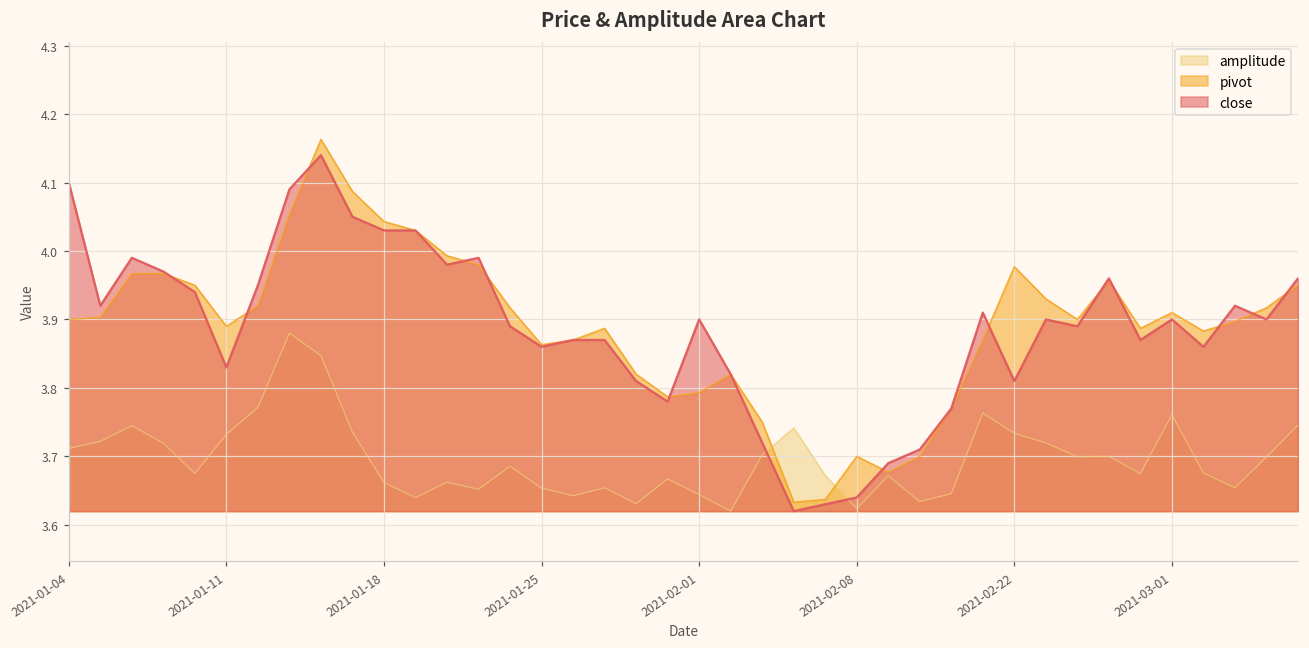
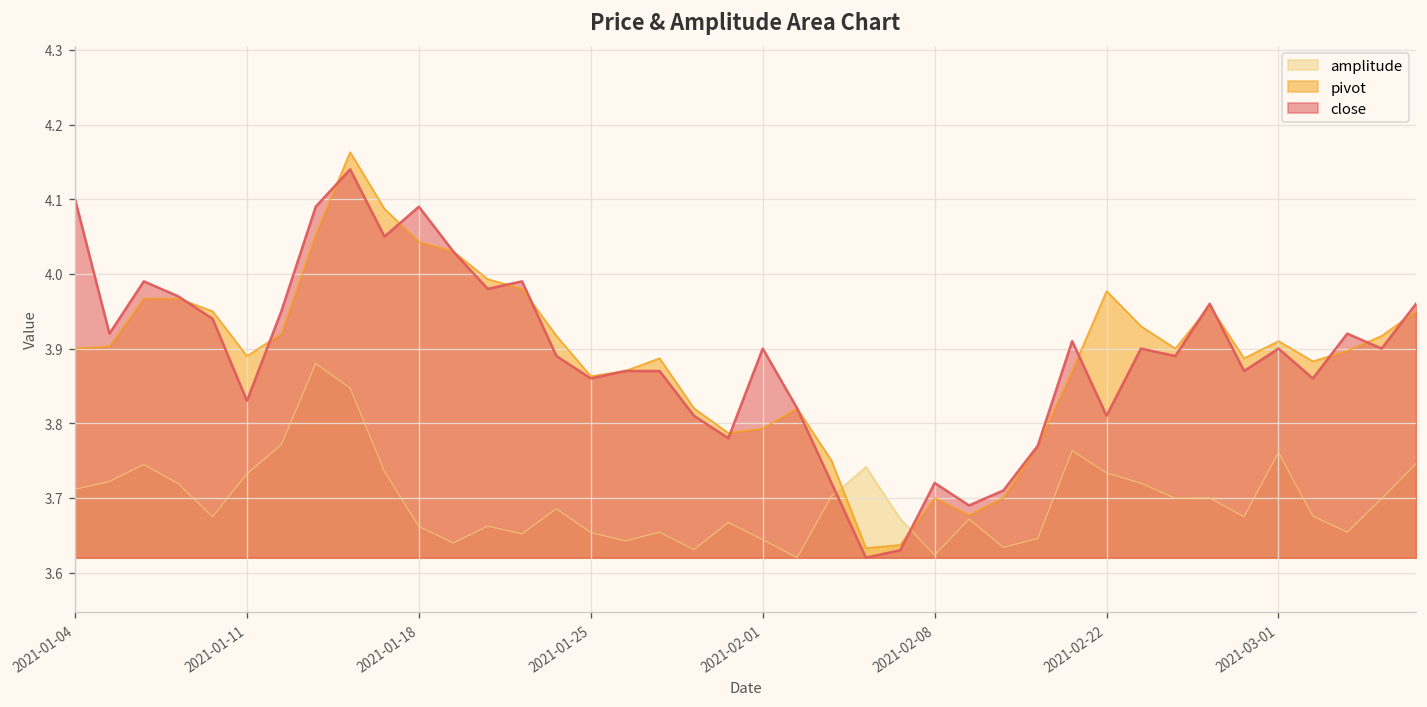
  {
    "amplitude": {
      "2021-01-04": 3.71,
      "2021-01-11": 3.73,
      "2021-01-18": 3.66,
      "2021-01-25": 3.65,
      "2021-02-01": 3.64,
      "2021-02-08": 3.62,
      "2021-02-22": 3.73,
      "2021-03-01": 3.76
    },
    "pivot": {
      "2021-01-04": 3.90,
      "2021-01-11": 3.89,
      "2021-01-18": 4.04,
      "2021-02-01": 3.79,
      "2021-02-08": 3.70,
      "2021-02-22": 3.98,
      "2021-03-01": 3.91
    },
    "close": {
      "2021-01-04": 4.10,
      "2021-01-11": 3.83,
-     "2021-01-18": 4.03,
+     "2021-01-18": 4.09,
      "2021-02-01": 3.90,
-     "2021-02-08": 3.64,
+     "2021-02-08": 3.72,
      "2021-02-22": 3.81,
      "2021-03-01": 3.90
    }
  }
